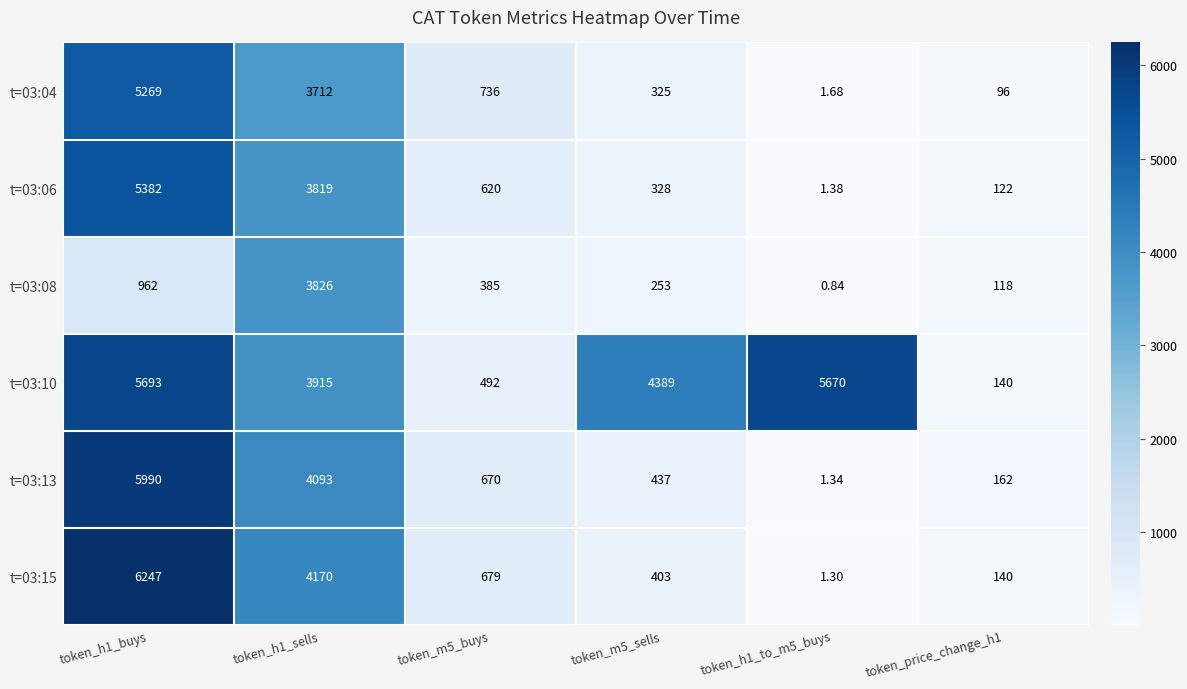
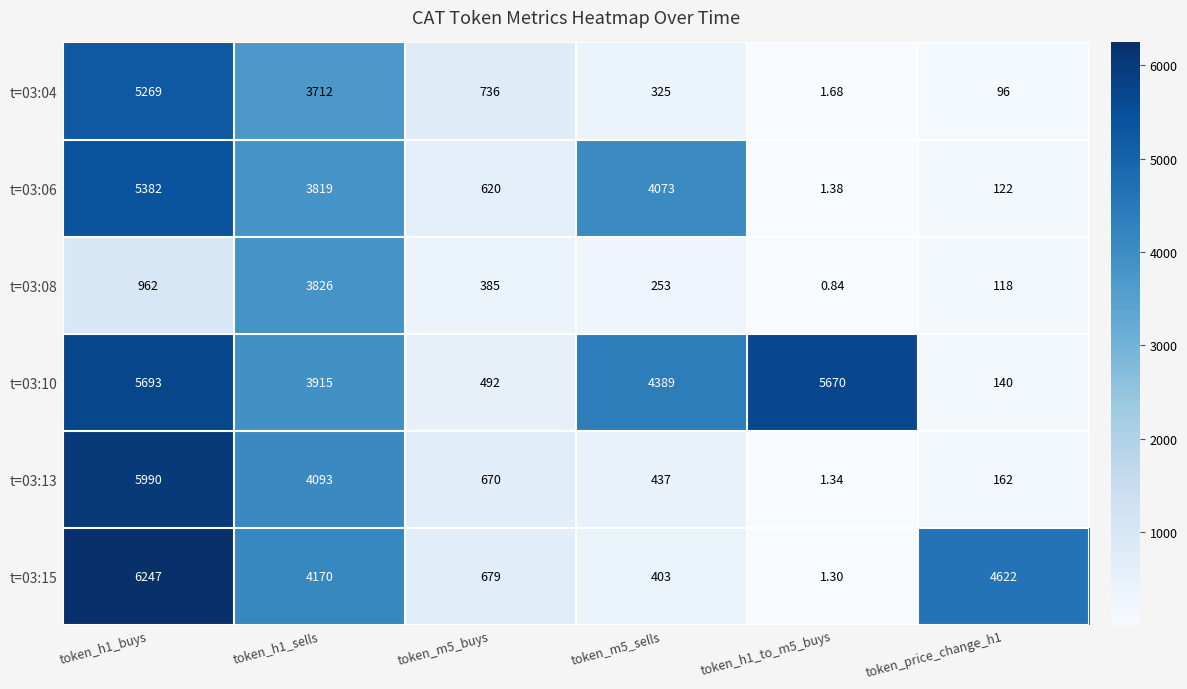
  {
    "t=03:04": {
      "token_h1_buys": 5269,
      "token_h1_sells": 3712,
      "token_m5_buys": 736,
      "token_m5_sells": 325,
      "token_h1_to_m5_buys": 1.68,
      "token_price_change_h1": 96
    },
    "t=03:06": {
      "token_h1_buys": 5382,
      "token_h1_sells": 3819,
      "token_m5_buys": 620,
-     "token_m5_sells": 328,
+     "token_m5_sells": 4073,
      "token_h1_to_m5_buys": 1.38,
      "token_price_change_h1": 122
    },
    "t=03:08": {
      "token_h1_buys": 962,
      "token_h1_sells": 3826,
      "token_m5_buys": 385,
      "token_m5_sells": 253,
      "token_h1_to_m5_buys": 0.84,
      "token_price_change_h1": 118
    },
    "t=03:10": {
      "token_h1_buys": 5693,
      "token_h1_sells": 3915,
      "token_m5_buys": 492,
      "token_m5_sells": 4389,
      "token_h1_to_m5_buys": 5670,
      "token_price_change_h1": 140
    },
    "t=03:13": {
      "token_h1_buys": 5990,
      "token_h1_sells": 4093,
      "token_m5_buys": 670,
      "token_m5_sells": 437,
      "token_h1_to_m5_buys": 1.34,
      "token_price_change_h1": 162
    },
    "t=03:15": {
      "token_h1_buys": 6247,
      "token_h1_sells": 4170,
      "token_m5_buys": 679,
      "token_m5_sells": 403,
      "token_h1_to_m5_buys": 1.30,
-     "token_price_change_h1": 140
+     "token_price_change_h1": 4622
    }
  }
